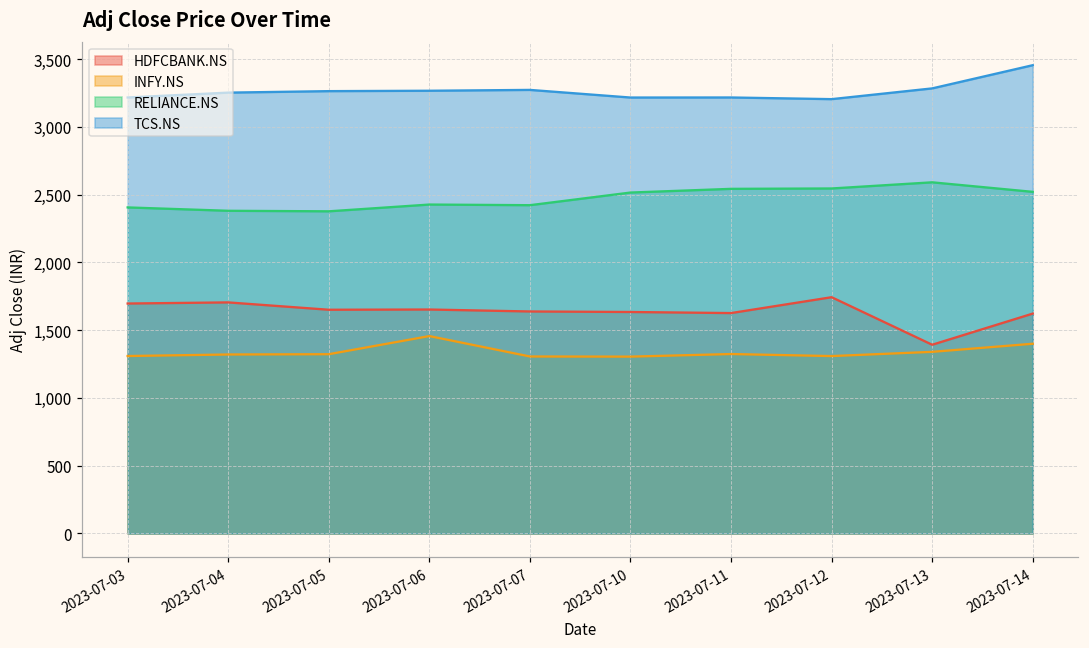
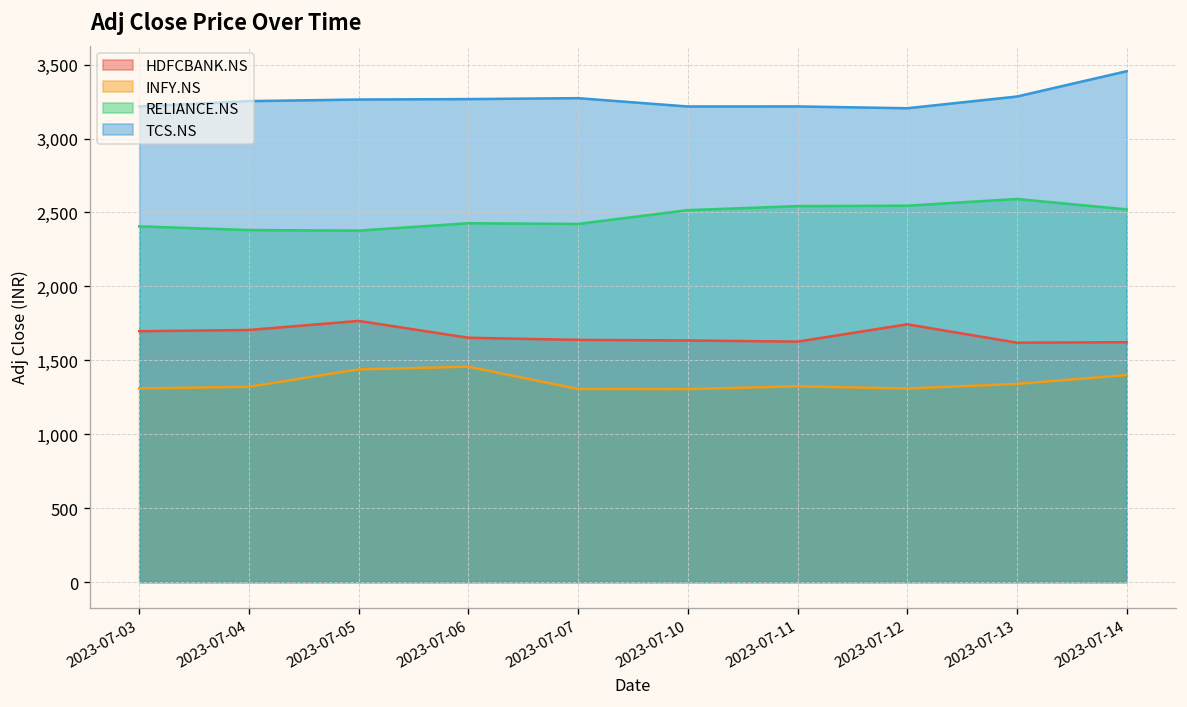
  {
    "HDFCBANK.NS": {
      "2023-07-03": "1,700",
      "2023-07-04": "1,700",
-     "2023-07-05": "1,650",
+     "2023-07-05": "1,770",
      "2023-07-06": "1,650",
      "2023-07-07": "1,640",
      "2023-07-10": "1,630",
      "2023-07-11": "1,630",
      "2023-07-12": "1,740",
-     "2023-07-13": "1,390",
+     "2023-07-13": "1,620",
      "2023-07-14": "1,620"
    },
    "INFY.NS": {
      "2023-07-03": "1,310",
      "2023-07-04": "1,320",
-     "2023-07-05": "1,320",
+     "2023-07-05": "1,440",
      "2023-07-06": "1,460",
      "2023-07-07": "1,310",
      "2023-07-10": "1,300",
      "2023-07-11": "1,320",
      "2023-07-12": "1,310",
      "2023-07-13": "1,340",
      "2023-07-14": "1,400"
    },
    "RELIANCE.NS": {
      "2023-07-03": "2,410",
      "2023-07-04": "2,380",
      "2023-07-05": "2,380",
      "2023-07-06": "2,430",
      "2023-07-07": "2,420",
      "2023-07-10": "2,520",
      "2023-07-11": "2,540",
      "2023-07-12": "2,550",
      "2023-07-13": "2,590",
      "2023-07-14": "2,520"
    },
    "TCS.NS": {
      "2023-07-05": "3,260",
      "2023-07-06": "3,270",
      "2023-07-07": "3,270",
      "2023-07-10": "3,220",
      "2023-07-11": "3,220",
      "2023-07-12": "3,200",
      "2023-07-13": "3,280",
      "2023-07-14": "3,460"
    }
  }
